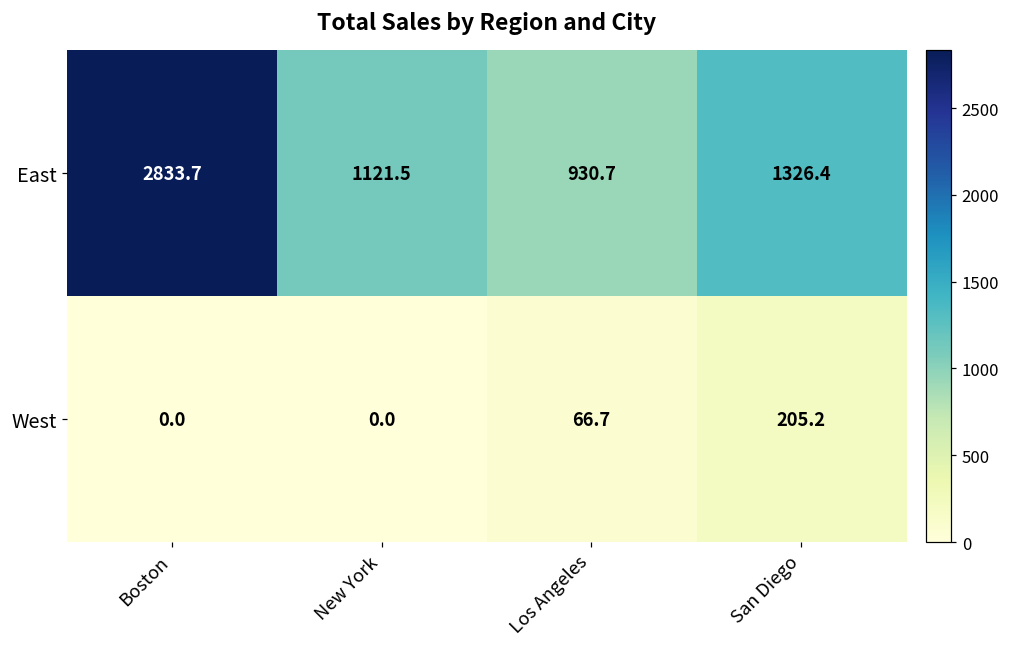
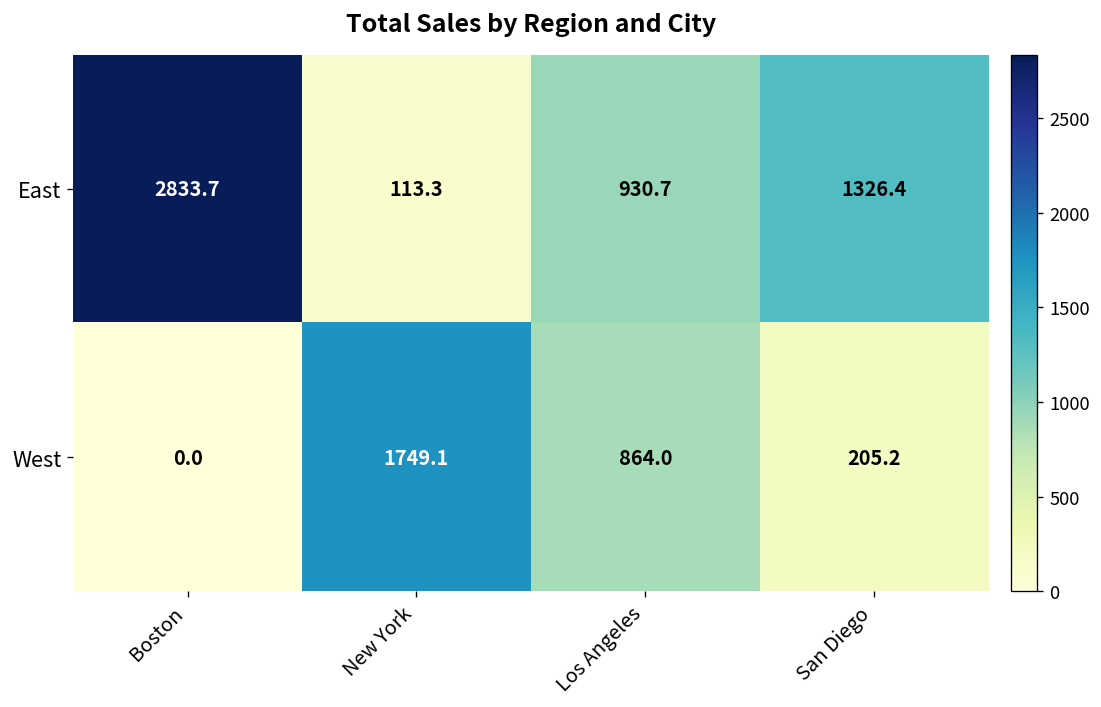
  {
    "East": {
      "Boston": 2833.7,
-     "New York": 1121.5,
+     "New York": 113.3,
      "Los Angeles": 930.7,
      "San Diego": 1326.4
    },
    "West": {
      "Boston": 0.0,
-     "New York": 0.0,
-     "Los Angeles": 66.7,
+     "New York": 1749.1,
+     "Los Angeles": 864.0,
      "San Diego": 205.2
    }
  }
